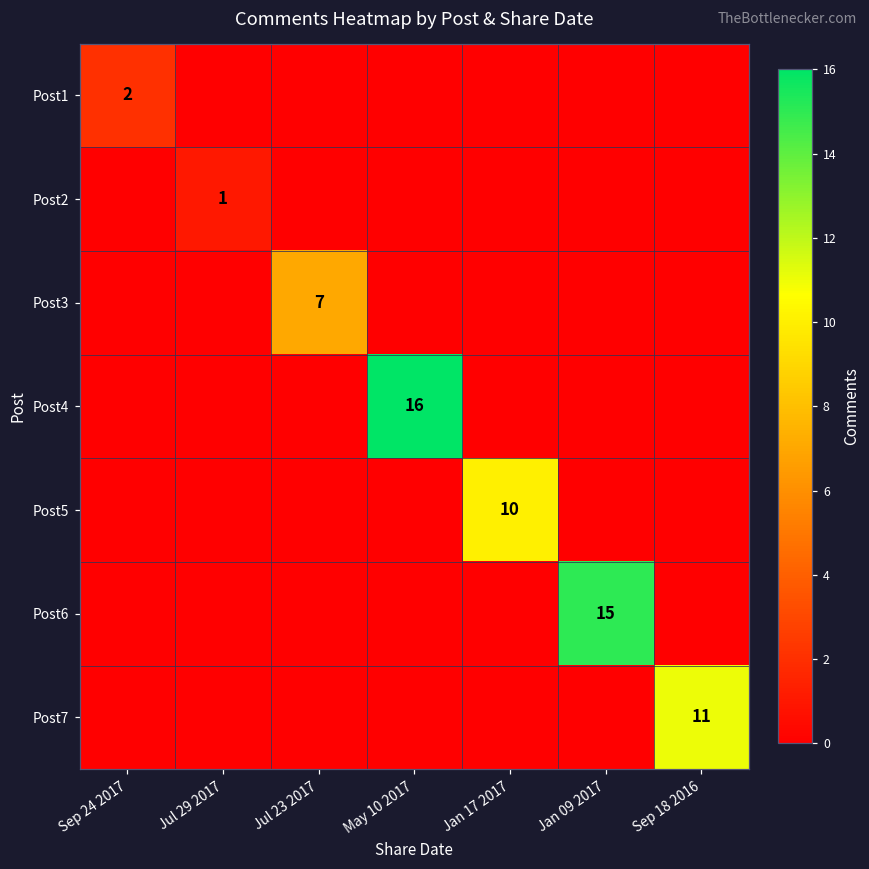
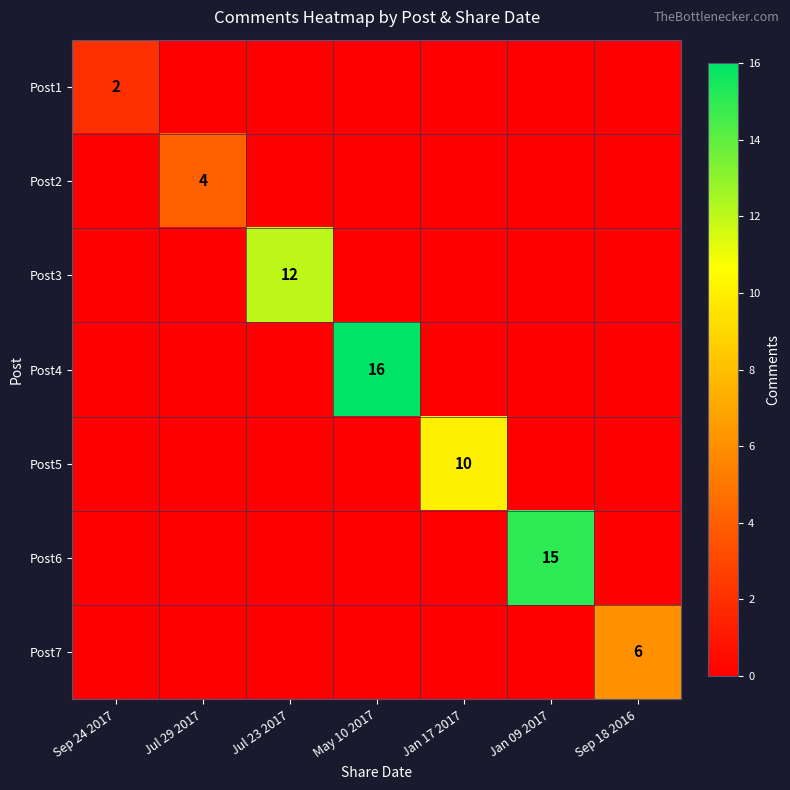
  {
    "Post1": {
      "Sep 24 2017": 2
    },
    "Post2": {
-     "Jul 29 2017": 1
+     "Jul 29 2017": 4
    },
    "Post3": {
-     "Jul 23 2017": 7
+     "Jul 23 2017": 12
    },
    "Post4": {
      "May 10 2017": 16
    },
    "Post5": {
      "Jan 17 2017": 10
    },
    "Post6": {
      "Jan 09 2017": 15
    },
    "Post7": {
-     "Sep 18 2016": 11
+     "Sep 18 2016": 6
    }
  }
